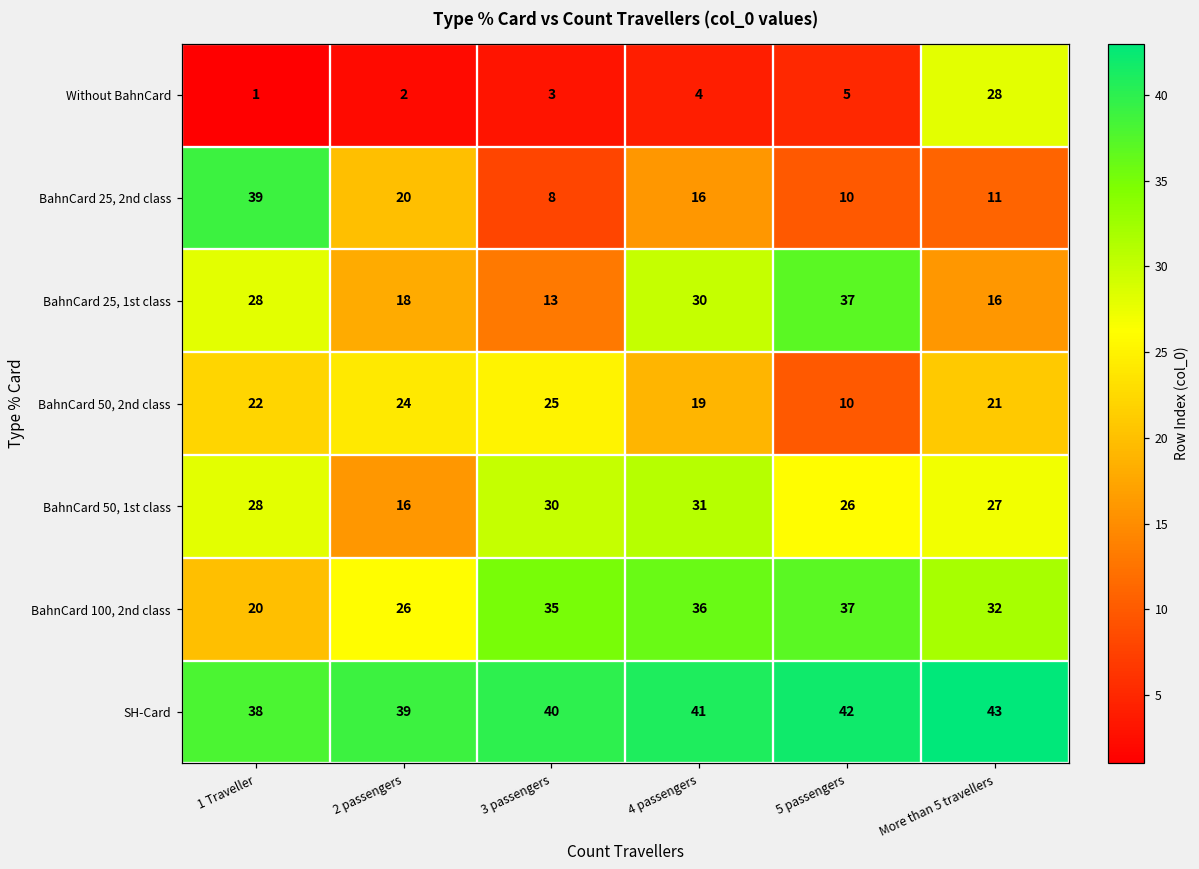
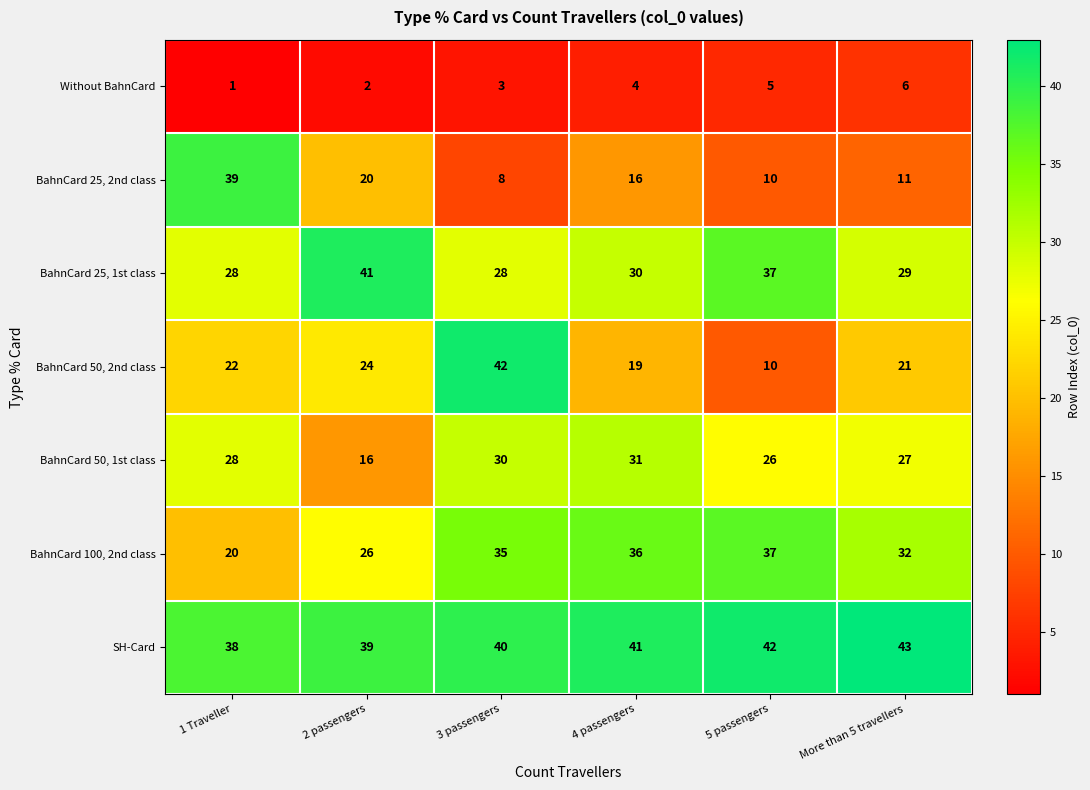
  {
    "Without BahnCard": {
      "1 Traveller": 1,
      "2 passengers": 2,
      "3 passengers": 3,
      "4 passengers": 4,
      "5 passengers": 5,
-     "More than 5 travellers": 28
+     "More than 5 travellers": 6
    },
    "BahnCard 25, 2nd class": {
      "1 Traveller": 39,
      "2 passengers": 20,
      "3 passengers": 8,
      "4 passengers": 16,
      "5 passengers": 10,
      "More than 5 travellers": 11
    },
    "BahnCard 25, 1st class": {
      "1 Traveller": 28,
-     "2 passengers": 18,
-     "3 passengers": 13,
+     "2 passengers": 41,
+     "3 passengers": 28,
      "4 passengers": 30,
      "5 passengers": 37,
-     "More than 5 travellers": 16
+     "More than 5 travellers": 29
    },
    "BahnCard 50, 2nd class": {
      "1 Traveller": 22,
      "2 passengers": 24,
-     "3 passengers": 25,
+     "3 passengers": 42,
      "4 passengers": 19,
      "5 passengers": 10,
      "More than 5 travellers": 21
    },
    "BahnCard 50, 1st class": {
      "1 Traveller": 28,
      "2 passengers": 16,
      "3 passengers": 30,
      "4 passengers": 31,
      "5 passengers": 26,
      "More than 5 travellers": 27
    },
    "BahnCard 100, 2nd class": {
      "1 Traveller": 20,
      "2 passengers": 26,
      "3 passengers": 35,
      "4 passengers": 36,
      "5 passengers": 37,
      "More than 5 travellers": 32
    },
    "SH-Card": {
      "1 Traveller": 38,
      "2 passengers": 39,
      "3 passengers": 40,
      "4 passengers": 41,
      "5 passengers": 42,
      "More than 5 travellers": 43
    }
  }
